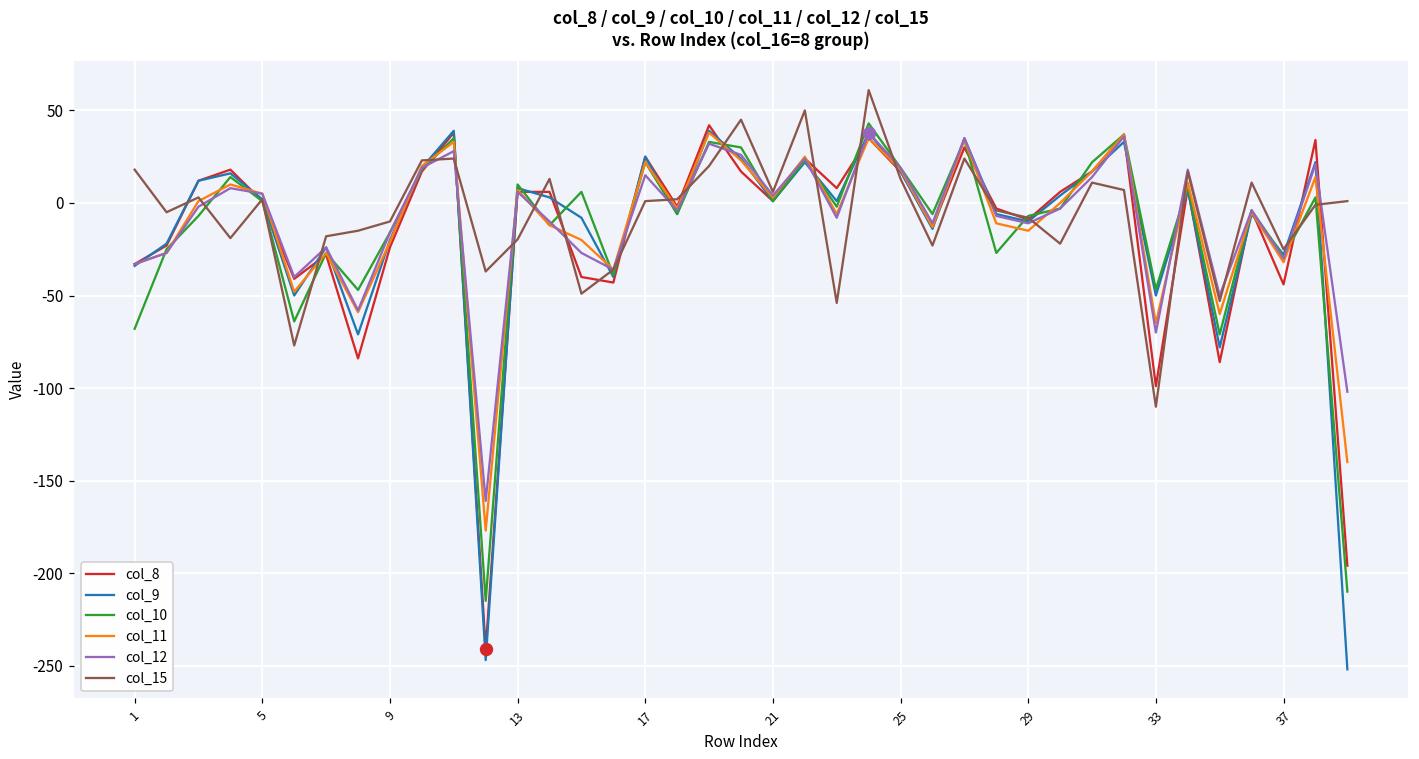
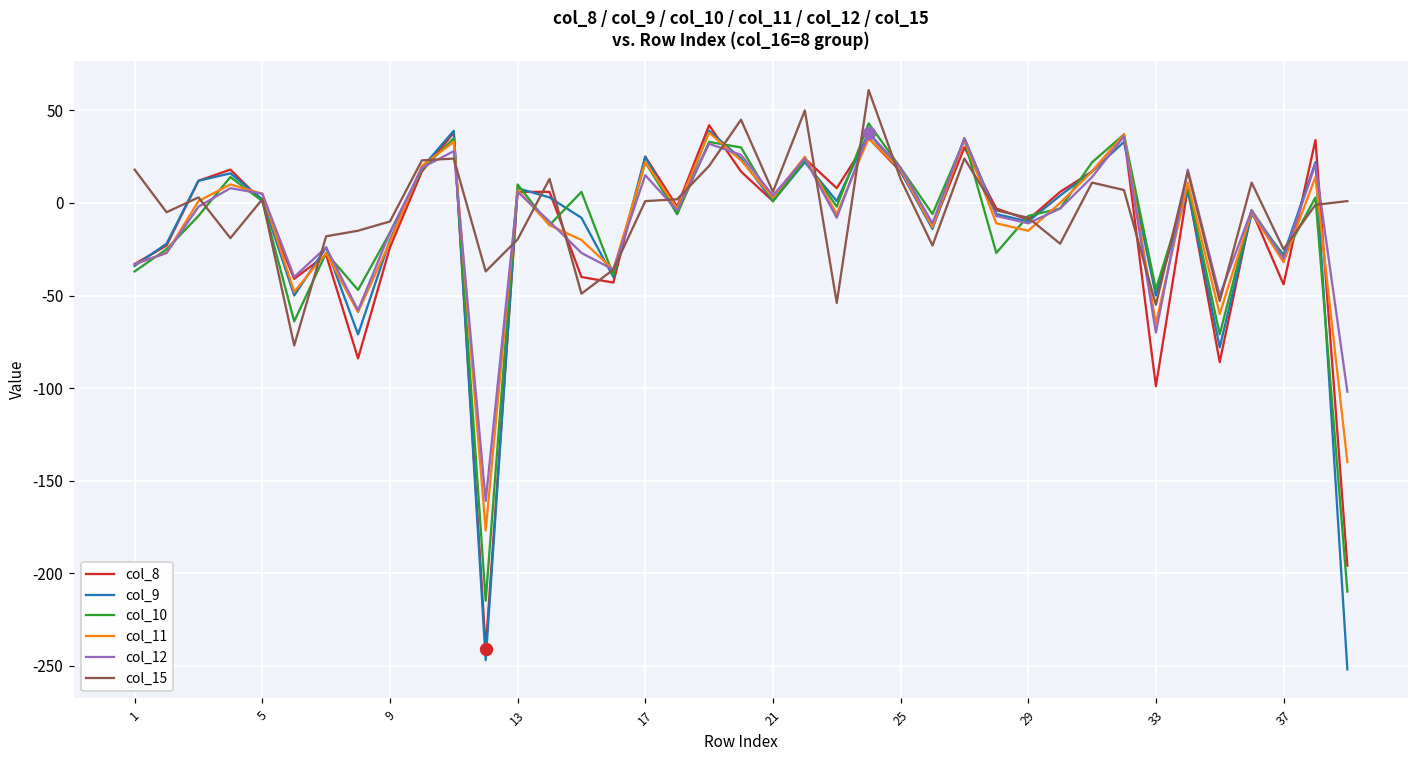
  {
    "col_9": {
      "33": -50
    },
    "col_10": {
-     "1": -68,
+     "1": -37,
      "13": 10,
      "33": -47
    },
    "col_11": {
      "29": -15,
      "33": -65,
      "37": -32
    },
    "col_15": {
      "1": 18,
      "9": -10,
      "13": -20,
      "17": 1,
      "21": 6,
      "25": 13,
-     "33": -110,
+     "33": -55,
      "37": -25
    }
  }
